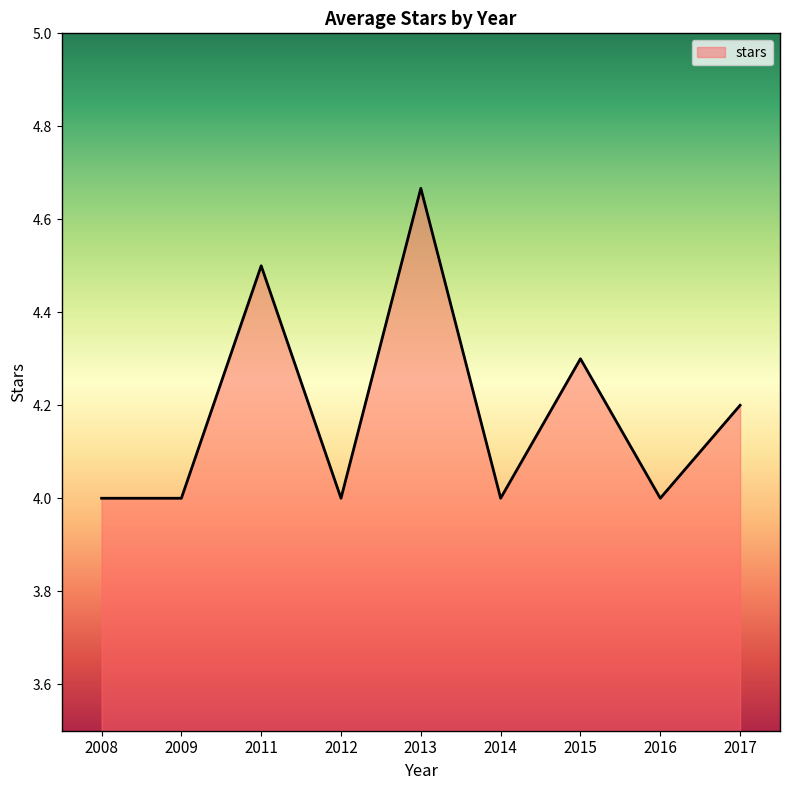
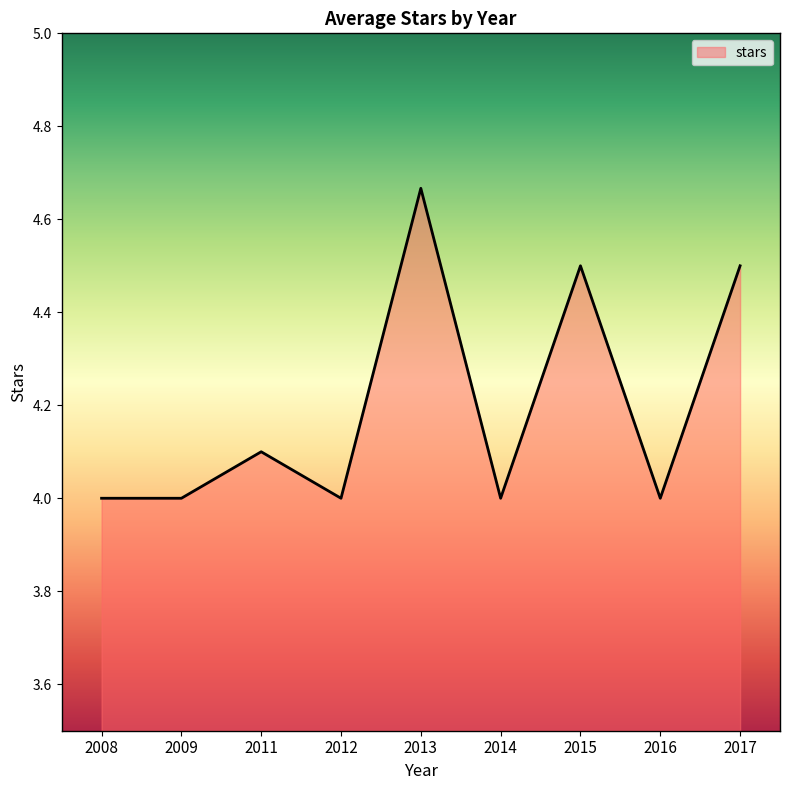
  {
    "2008": 4.0,
    "2009": 4.0,
-   "2011": 4.5,
+   "2011": 4.1,
    "2012": 4.0,
    "2013": 4.67,
    "2014": 4.0,
-   "2015": 4.3,
+   "2015": 4.5,
    "2016": 4.0,
-   "2017": 4.2
+   "2017": 4.5
  }
